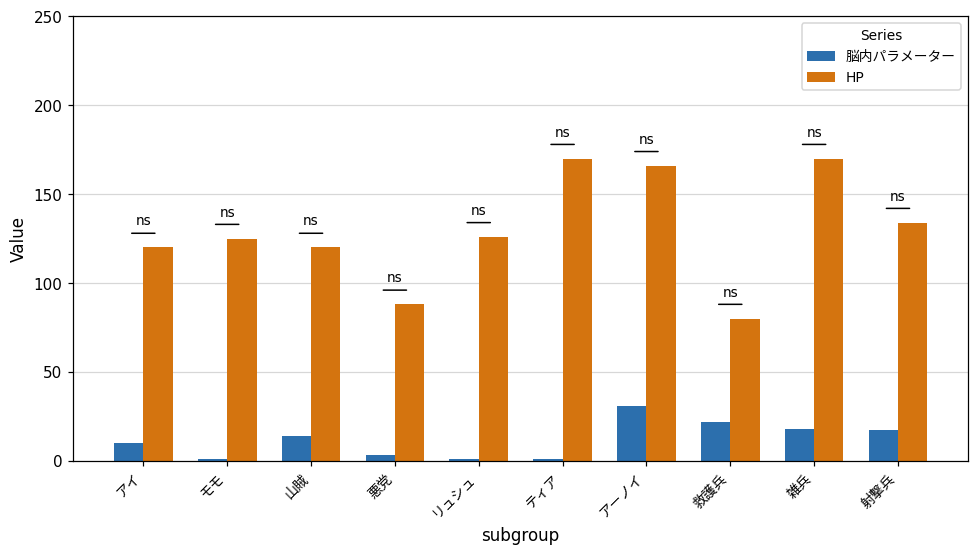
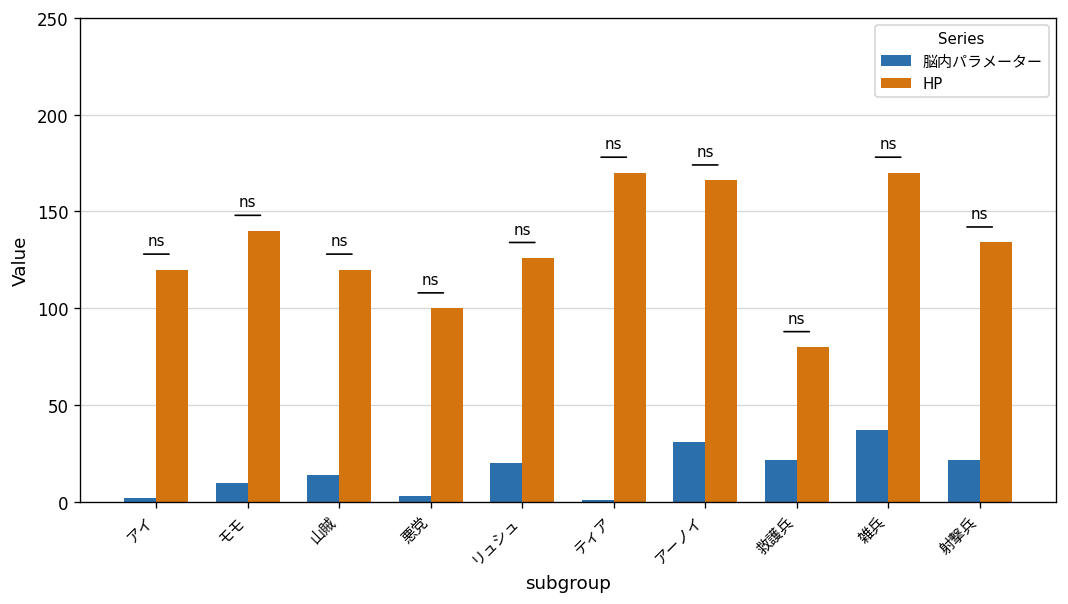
  {
    "脳内パラメーター": {
-     "アイ": 10,
-     "モモ": 1,
+     "アイ": 2,
+     "モモ": 10,
      "山賊": 14,
      "悪党": 3,
-     "リュシュ": 1,
+     "リュシュ": 20,
      "アーノイ": 31,
      "救護兵": 22,
-     "雑兵": 18,
-     "射撃兵": 17
+     "雑兵": 37,
+     "射撃兵": 22
    },
    "HP": {
      "アイ": 120,
-     "モモ": 125,
+     "モモ": 140,
      "山賊": 120,
-     "悪党": 88,
+     "悪党": 100,
      "リュシュ": 126,
      "ティア": 170,
      "アーノイ": 166,
      "救護兵": 80,
      "雑兵": 170,
      "射撃兵": 134
    }
  }
